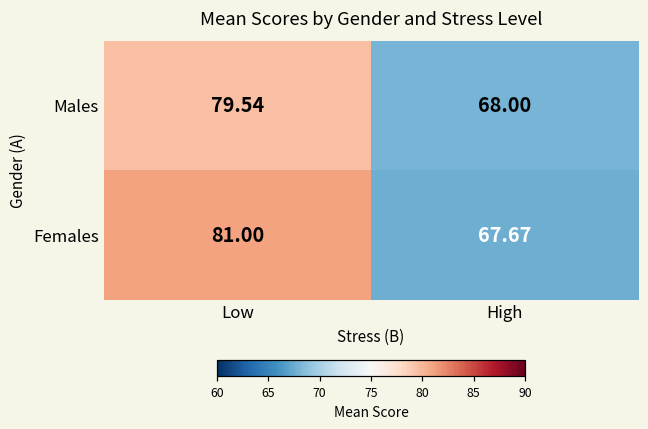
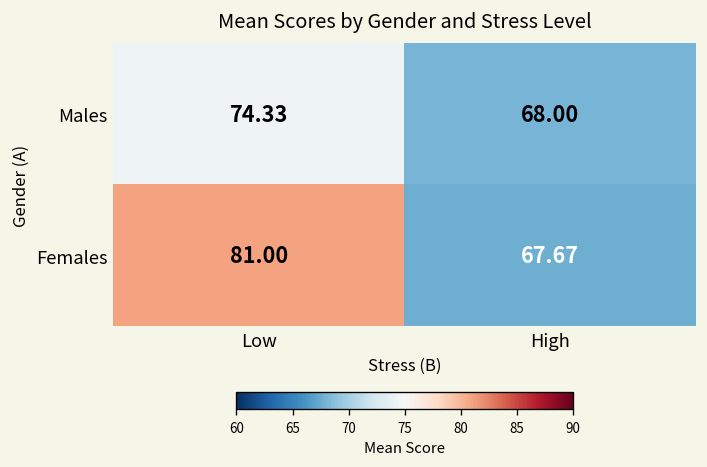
  {
    "Males": {
-     "Low": 79.54,
+     "Low": 74.33,
      "High": 68.00
    },
    "Females": {
      "Low": 81.00,
      "High": 67.67
    }
  }
